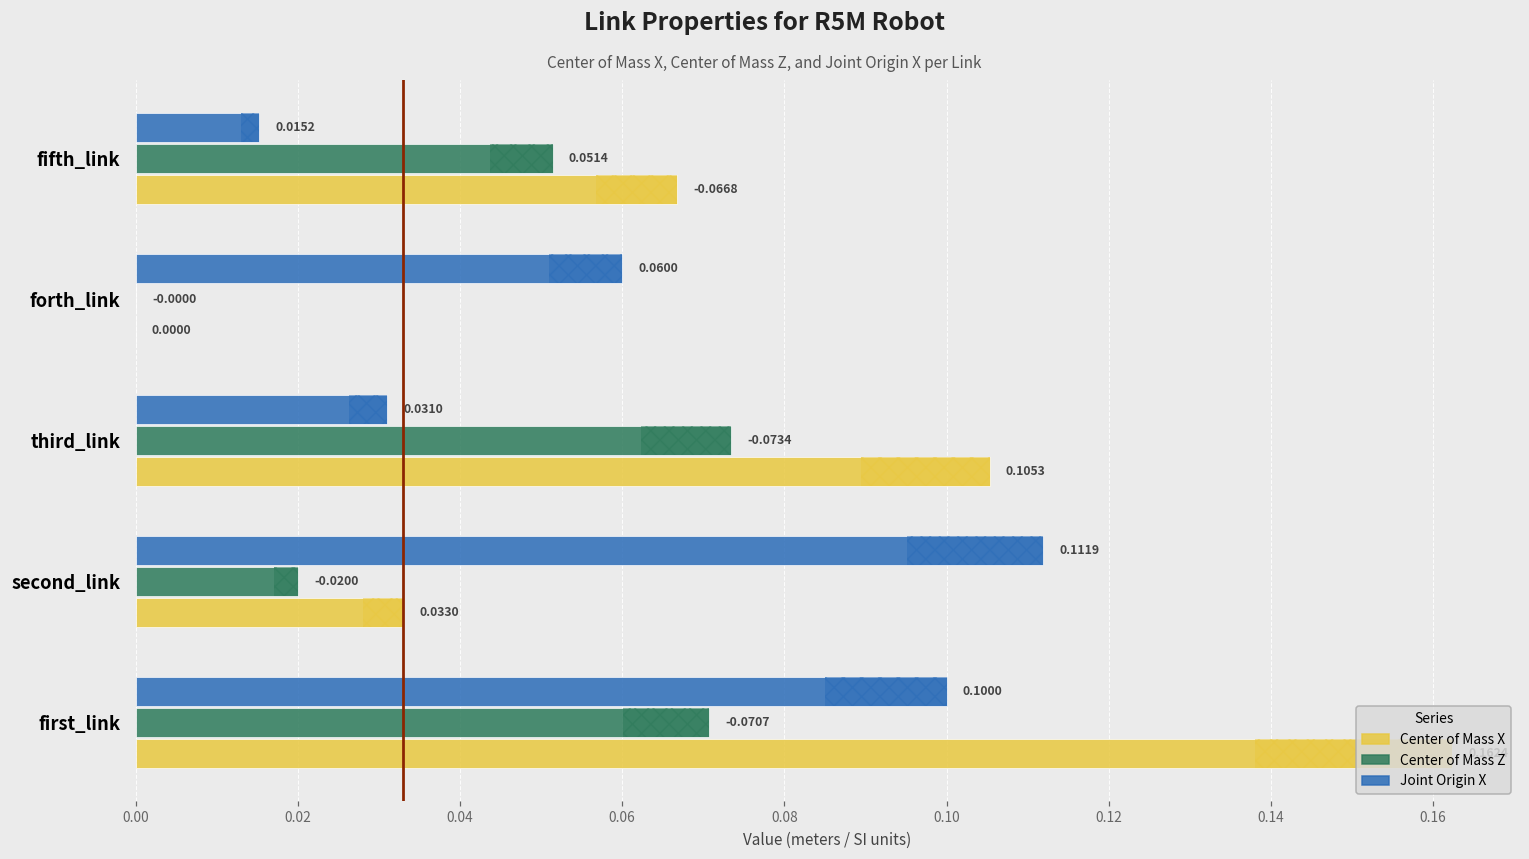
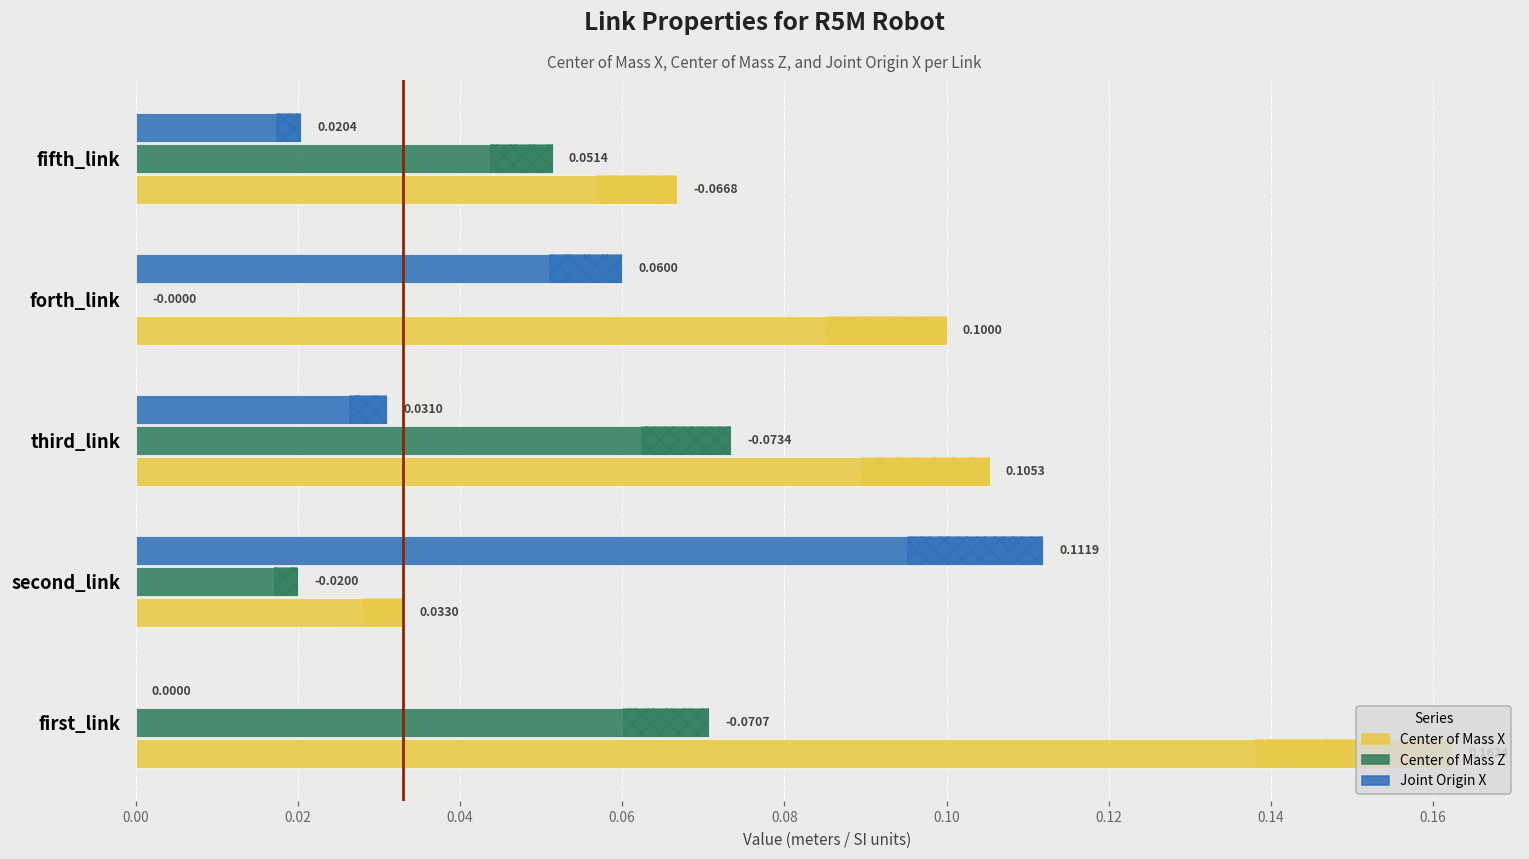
  {
    "Center of Mass X": {
-     "forth_link": 0.0000,
+     "forth_link": 0.1000,
      "third_link": 0.1053,
      "second_link": 0.0330
    },
    "Center of Mass Z": {
      "fifth_link": 0.0514,
      "forth_link": -0.0000
    },
    "Joint Origin X": {
-     "fifth_link": 0.0152,
+     "fifth_link": 0.0204,
      "forth_link": 0.0600,
      "third_link": 0.0310,
      "second_link": 0.1119,
-     "first_link": 0.1000
+     "first_link": 0.0000
    }
  }
